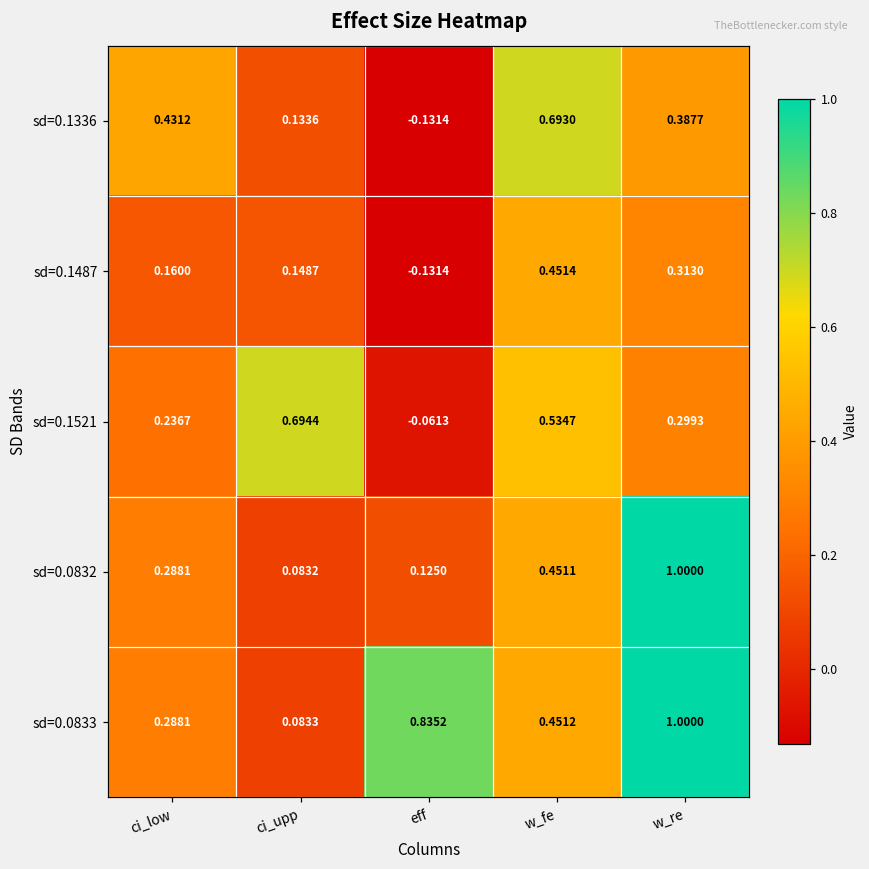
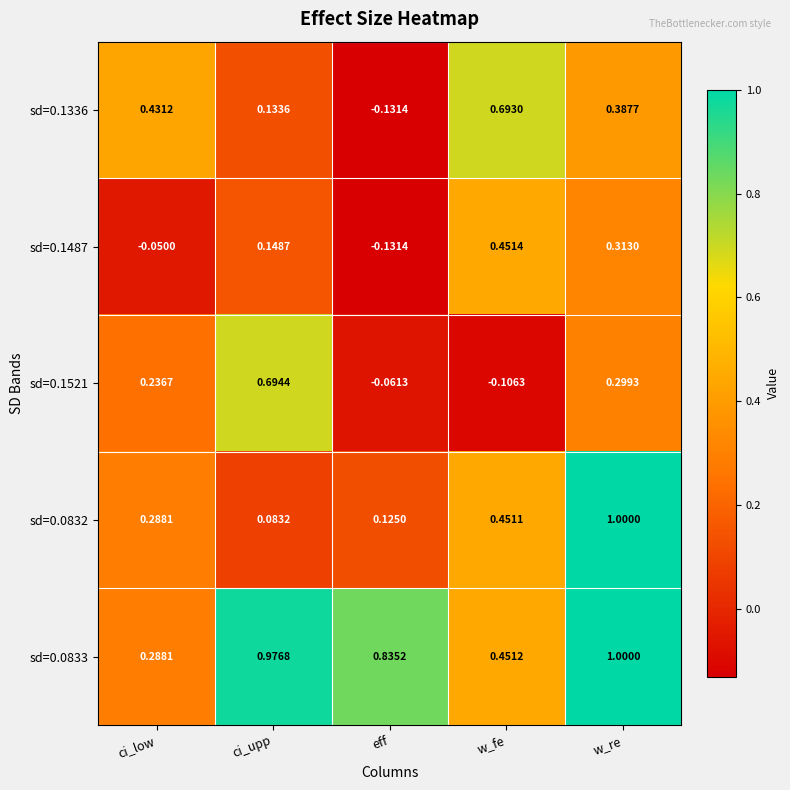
  {
    "sd=0.1336": {
      "ci_low": 0.4312,
      "ci_upp": 0.1336,
      "eff": -0.1314,
      "w_fe": 0.6930,
      "w_re": 0.3877
    },
    "sd=0.1487": {
-     "ci_low": 0.1600,
+     "ci_low": -0.0500,
      "ci_upp": 0.1487,
      "eff": -0.1314,
      "w_fe": 0.4514,
      "w_re": 0.3130
    },
    "sd=0.1521": {
      "ci_low": 0.2367,
      "ci_upp": 0.6944,
      "eff": -0.0613,
-     "w_fe": 0.5347,
+     "w_fe": -0.1063,
      "w_re": 0.2993
    },
    "sd=0.0832": {
      "ci_low": 0.2881,
      "ci_upp": 0.0832,
      "eff": 0.1250,
      "w_fe": 0.4511,
      "w_re": 1.0000
    },
    "sd=0.0833": {
      "ci_low": 0.2881,
-     "ci_upp": 0.0833,
+     "ci_upp": 0.9768,
      "eff": 0.8352,
      "w_fe": 0.4512,
      "w_re": 1.0000
    }
  }
